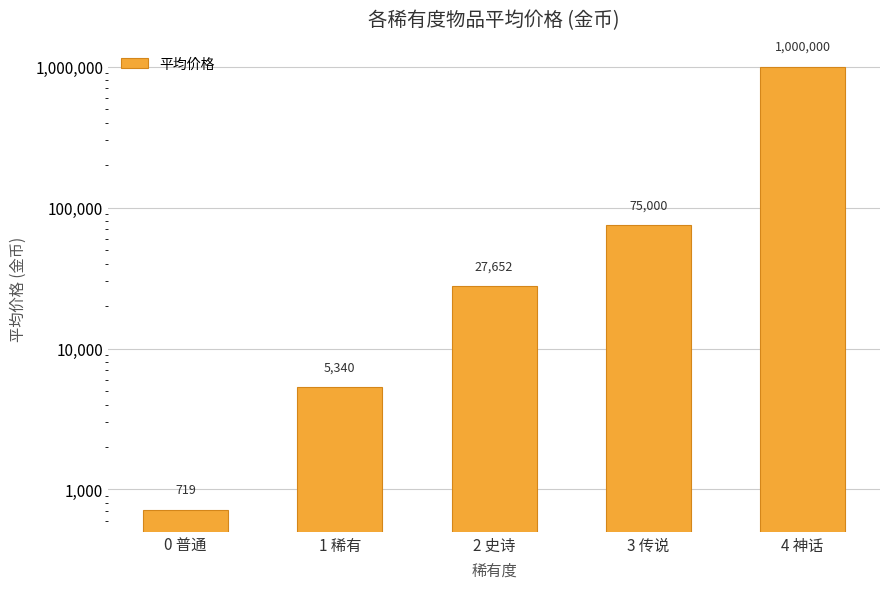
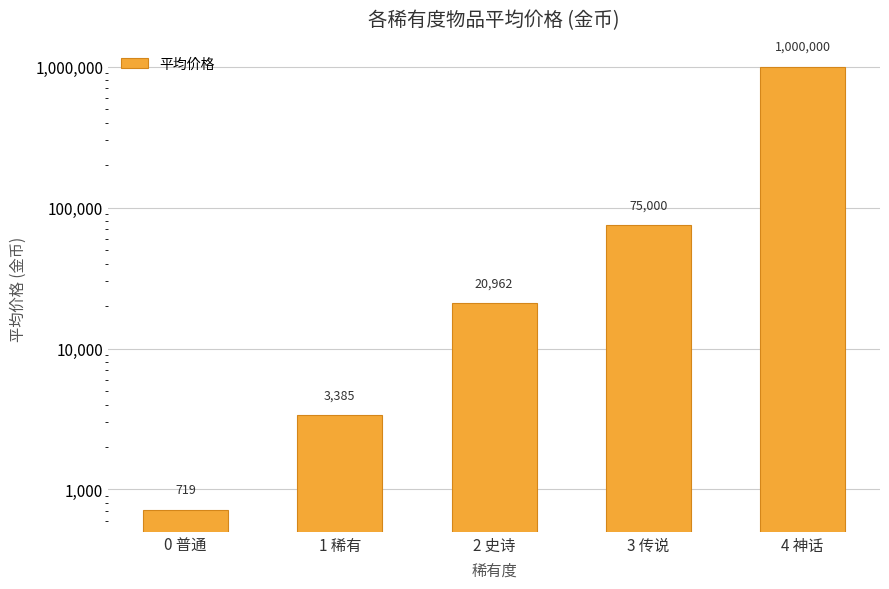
  {
    "0 普通": "719",
-   "1 稀有": "5,340",
-   "2 史诗": "27,652",
+   "1 稀有": "3,385",
+   "2 史诗": "20,962",
    "3 传说": "75,000",
    "4 神话": "1,000,000"
  }
